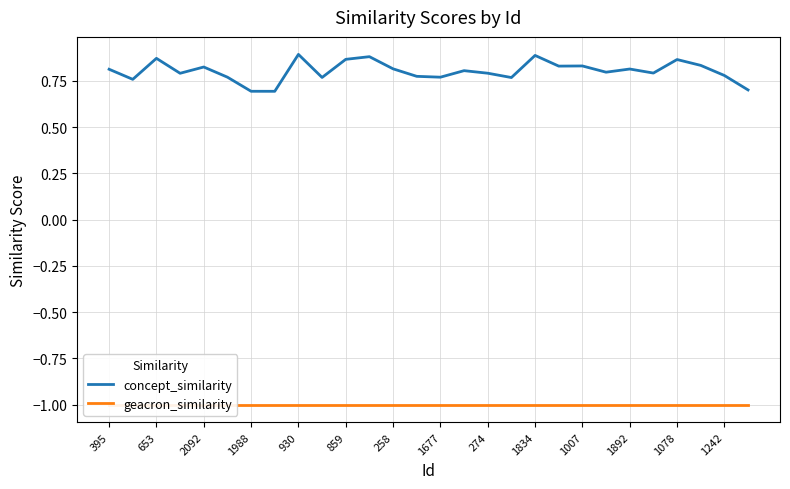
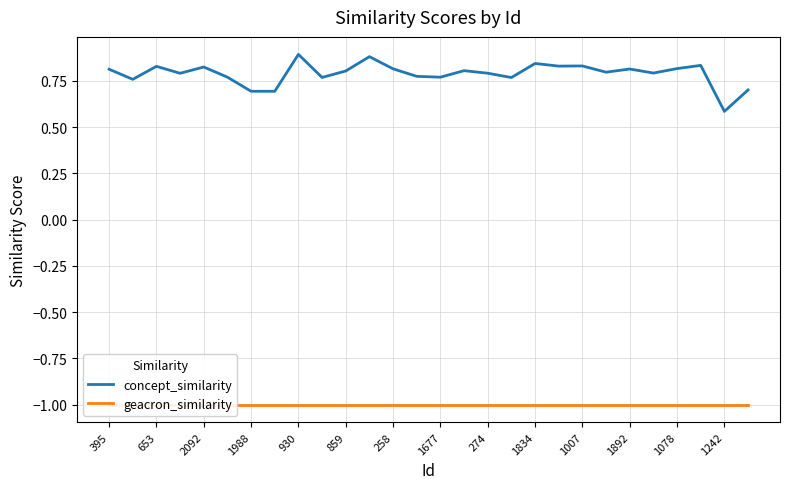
  {
    "concept_similarity": {
      "395": 0.81,
-     "653": 0.87,
+     "653": 0.83,
      "2092": 0.83,
      "1988": 0.69,
      "930": 0.89,
-     "859": 0.87,
+     "859": 0.80,
      "258": 0.82,
      "1677": 0.77,
      "274": 0.79,
-     "1834": 0.89,
+     "1834": 0.84,
      "1007": 0.83,
      "1892": 0.81,
-     "1078": 0.87,
-     "1242": 0.78
+     "1078": 0.82,
+     "1242": 0.59
    },
    "geacron_similarity": {
      "1988": -1.00,
      "930": -1.00,
      "859": -1.00,
      "258": -1.00,
      "1677": -1.00,
      "274": -1.00,
      "1834": -1.00,
      "1007": -1.00,
      "1892": -1.00,
      "1078": -1.00,
      "1242": -1.00
    }
  }
